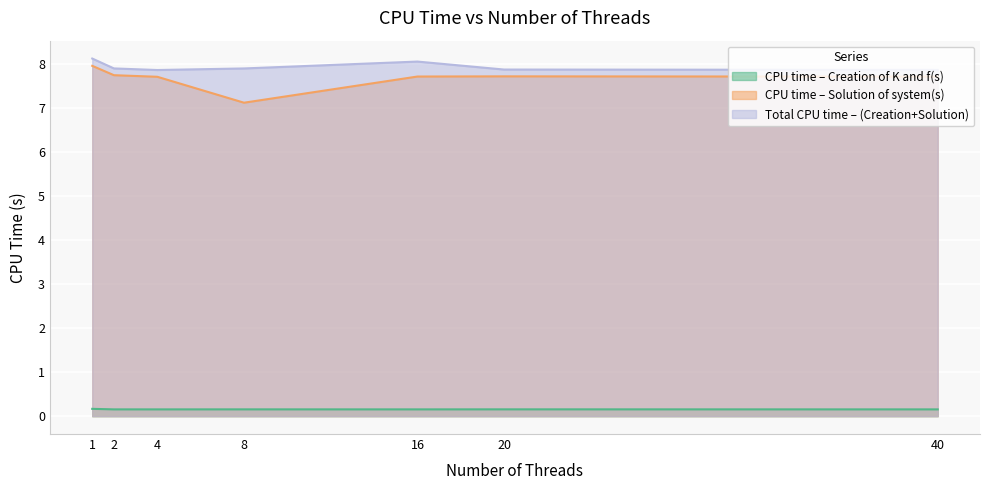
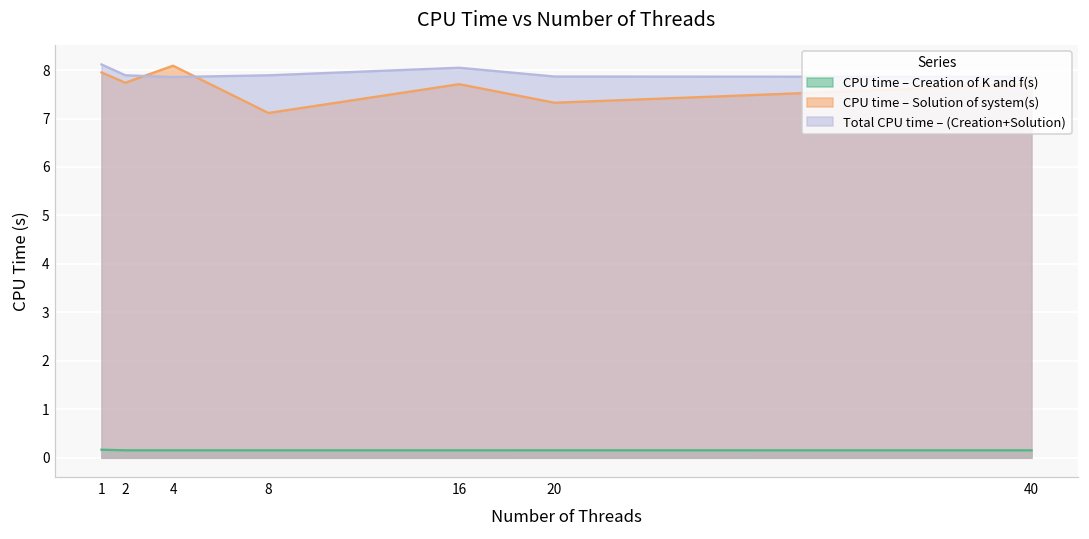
  {
    "CPU time – Creation of K and f(s)": {
      "1": 0.2,
      "2": 0.2,
      "4": 0.2,
      "8": 0.2,
      "16": 0.2,
      "20": 0.2,
      "40": 0.2
    },
    "CPU time – Solution of system(s)": {
      "1": 8.0,
      "2": 7.7,
-     "4": 7.7,
+     "4": 8.1,
      "8": 7.1,
      "16": 7.7,
-     "20": 7.7
+     "20": 7.3
    },
    "Total CPU time – (Creation+Solution)": {
      "1": 8.1,
      "2": 7.9,
      "4": 7.9,
      "8": 7.9,
      "16": 8.0,
      "20": 7.9
    }
  }
